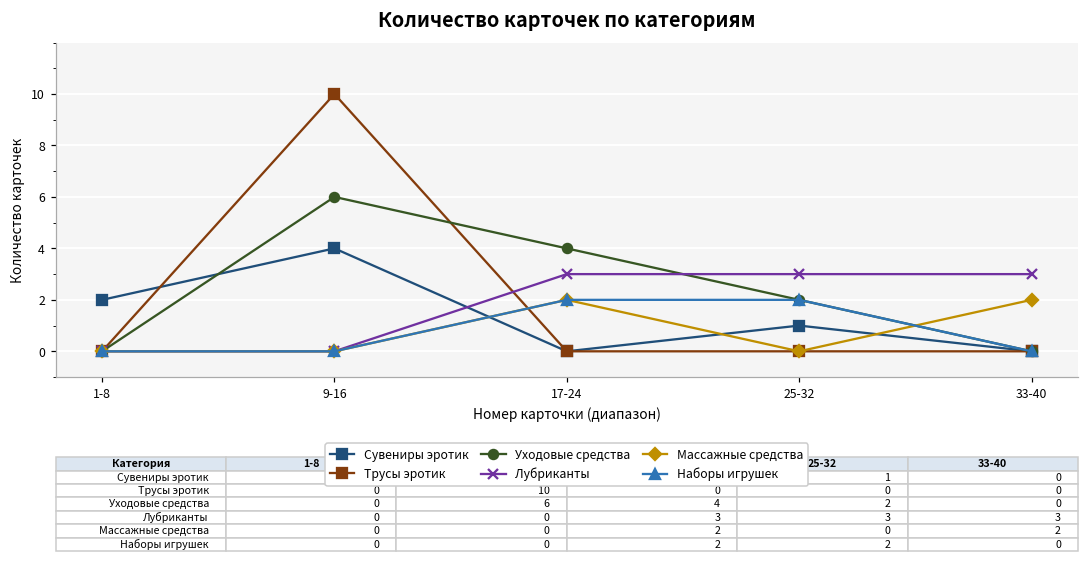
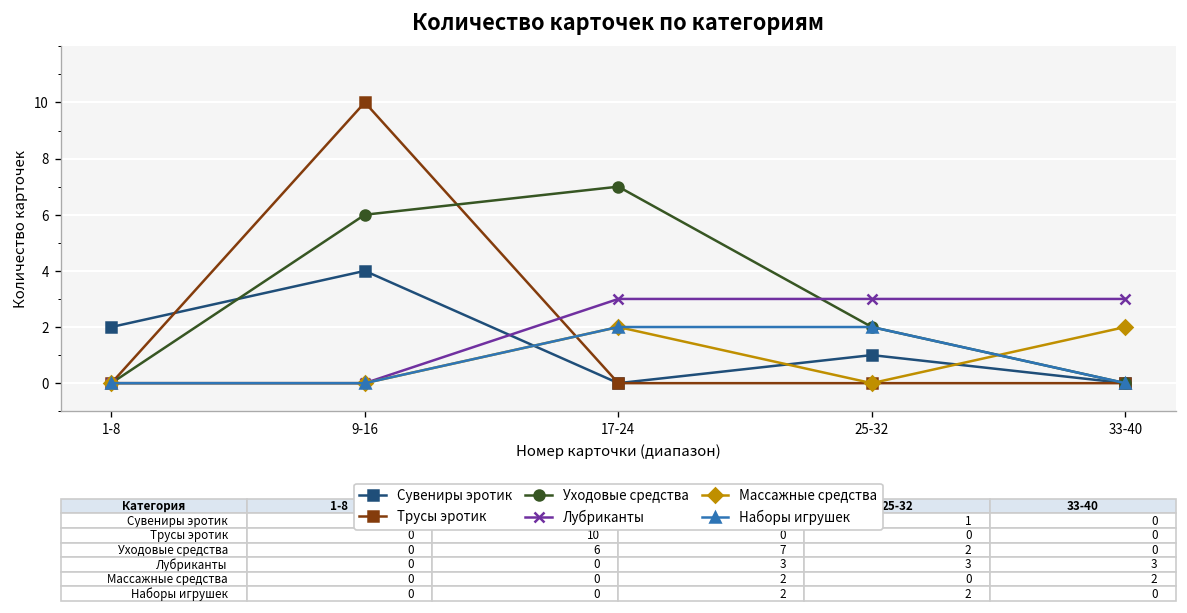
  {
    "Сувениры эротик": {
      "1-8": 2.0,
      "9-16": 4.0,
      "25-32": 1.0
    },
    "Трусы эротик": {
      "9-16": 10.0
    },
    "Уходовые средства": {
-     "17-24": 4
+     "17-24": 7
    },
    "Лубриканты": {
      "17-24": 3.0,
      "25-32": 3.0,
      "33-40": 3.0
    },
    "Массажные средства": {
      "33-40": 2.0
    }
  }
